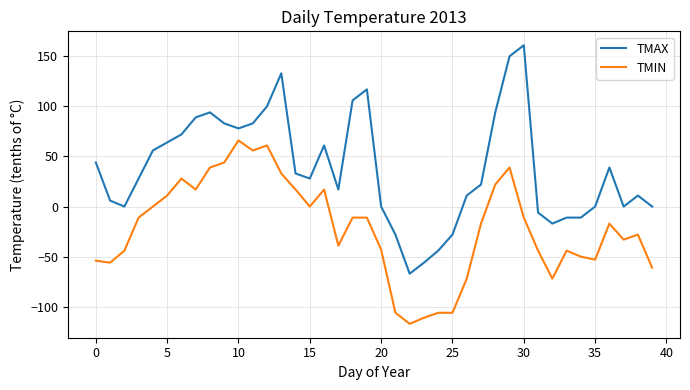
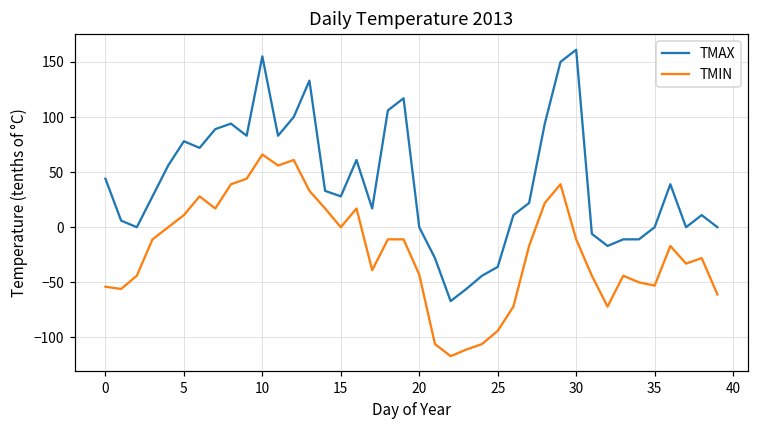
  {
    "TMAX": {
      "0": 44,
-     "5": 64,
-     "10": 78,
+     "5": 78,
+     "10": 155,
      "15": 28,
      "20": 0,
-     "25": -28,
+     "25": -36,
      "30": 161,
      "35": 0
    },
    "TMIN": {
      "0": -54,
      "5": 11,
      "10": 66,
      "15": 0,
      "20": -43,
-     "25": -106,
+     "25": -94,
      "30": -11,
      "35": -53
    }
  }
